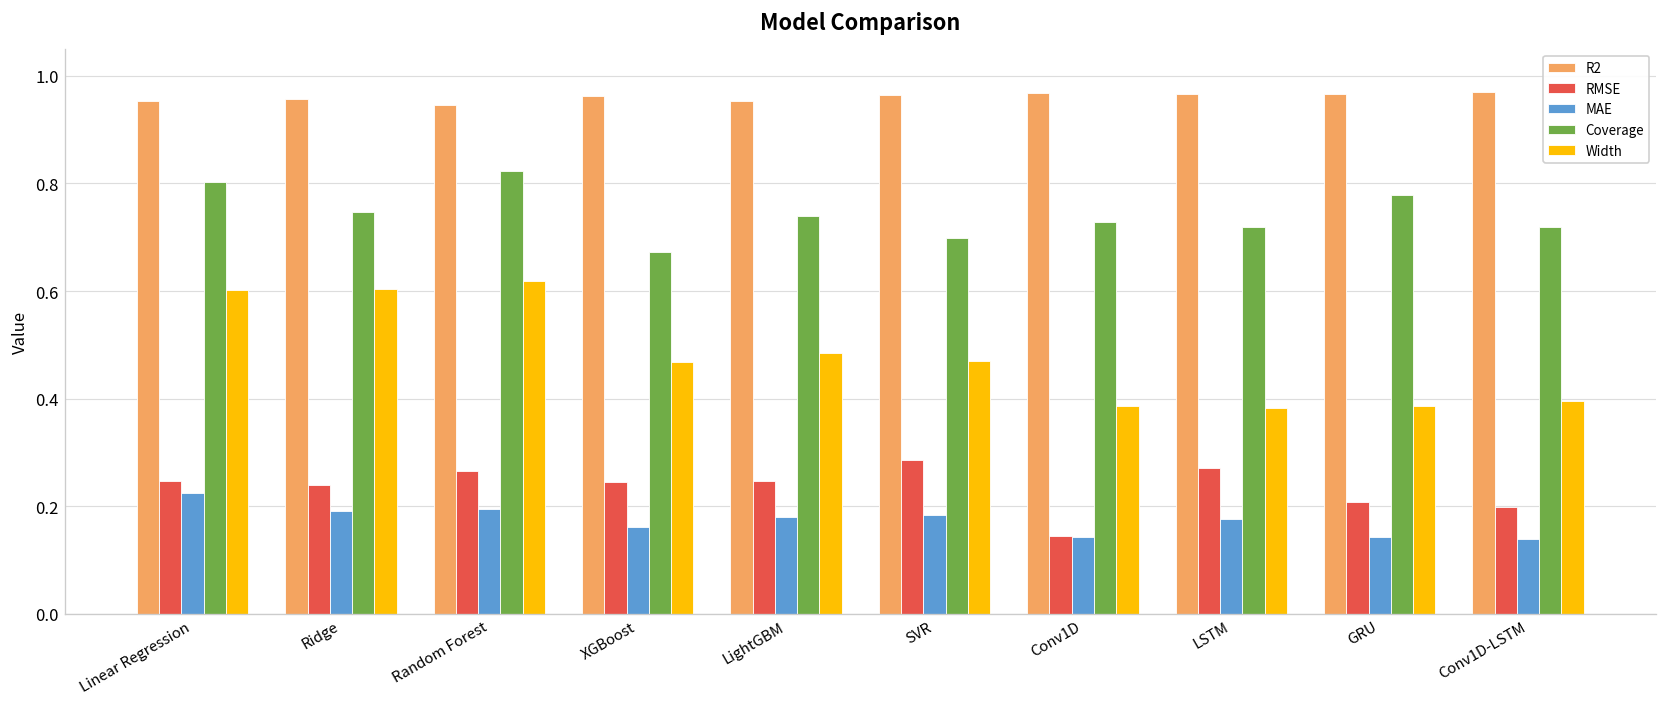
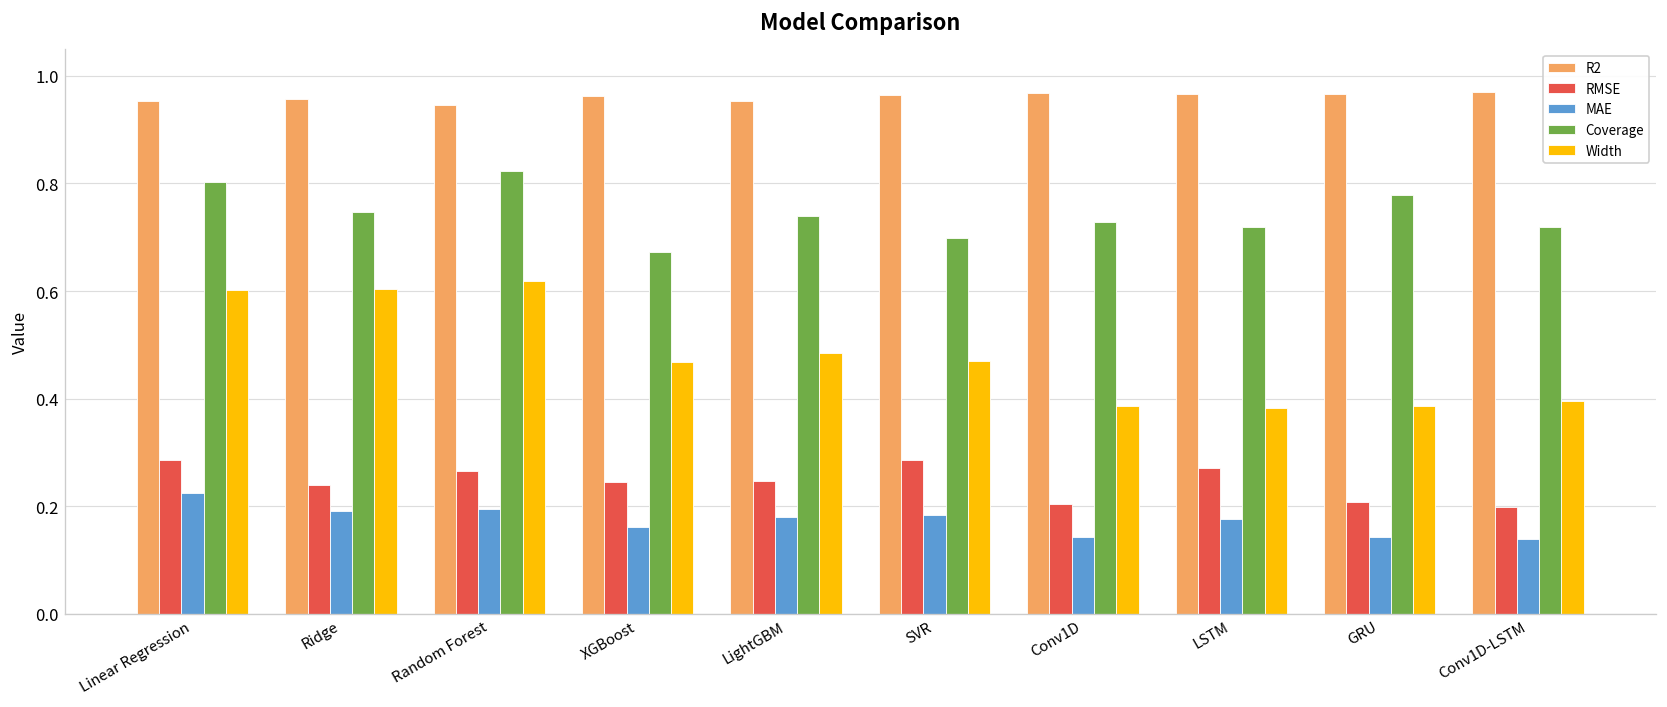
  {
    "R2": {
      "Linear Regression": 0.95,
      "Ridge": 0.96,
      "Random Forest": 0.95,
      "XGBoost": 0.96,
      "LightGBM": 0.95,
      "SVR": 0.97,
      "Conv1D": 0.97,
      "LSTM": 0.97,
      "GRU": 0.97,
      "Conv1D-LSTM": 0.97
    },
    "RMSE": {
-     "Linear Regression": 0.25,
+     "Linear Regression": 0.29,
      "Ridge": 0.24,
      "Random Forest": 0.27,
      "XGBoost": 0.24,
      "LightGBM": 0.25,
      "SVR": 0.29,
-     "Conv1D": 0.14,
+     "Conv1D": 0.20,
      "LSTM": 0.27,
      "GRU": 0.21,
      "Conv1D-LSTM": 0.20
    },
    "MAE": {
      "Linear Regression": 0.22,
      "Ridge": 0.19,
      "Random Forest": 0.20,
      "XGBoost": 0.16,
      "LightGBM": 0.18,
      "SVR": 0.18,
      "Conv1D": 0.14,
      "LSTM": 0.18,
      "GRU": 0.14,
      "Conv1D-LSTM": 0.14
    },
    "Coverage": {
      "Linear Regression": 0.80,
      "Ridge": 0.75,
      "Random Forest": 0.82,
      "XGBoost": 0.67,
      "LightGBM": 0.74,
      "SVR": 0.70,
      "Conv1D": 0.73,
      "LSTM": 0.72,
      "GRU": 0.78,
      "Conv1D-LSTM": 0.72
    },
    "Width": {
      "Linear Regression": 0.60,
      "Ridge": 0.60,
      "Random Forest": 0.62,
      "XGBoost": 0.47,
      "LightGBM": 0.48,
      "SVR": 0.47,
      "Conv1D": 0.39,
      "LSTM": 0.38,
      "GRU": 0.39,
      "Conv1D-LSTM": 0.40
    }
  }
